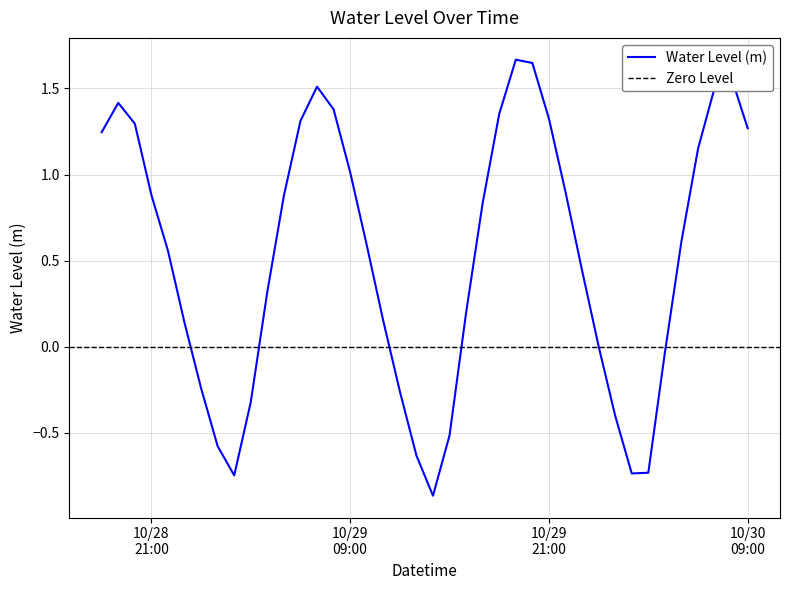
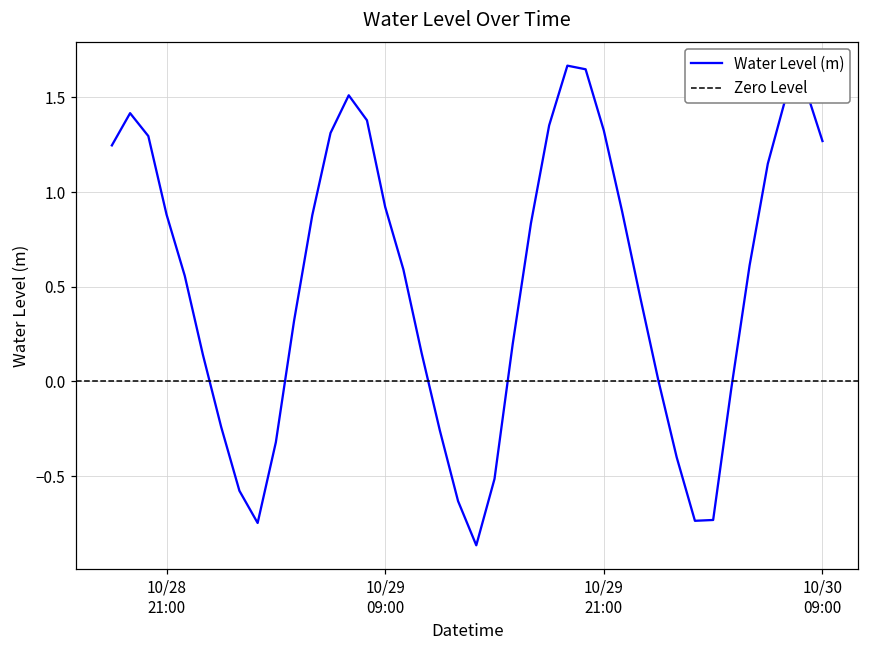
  {
    "10/28 21:00": 0.88,
-   "10/29 09:00": 1.01,
+   "10/29 09:00": 0.92,
    "10/29 21:00": 1.32,
    "10/30 09:00": 1.27
  }
